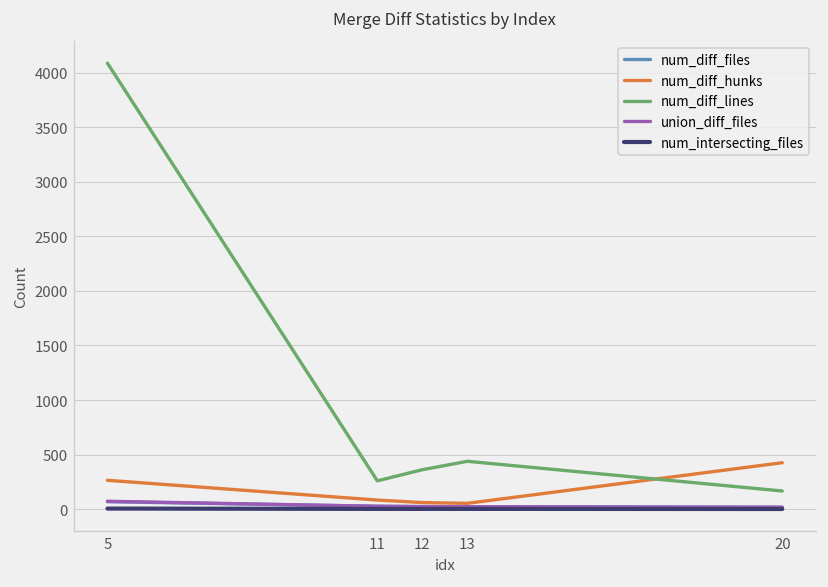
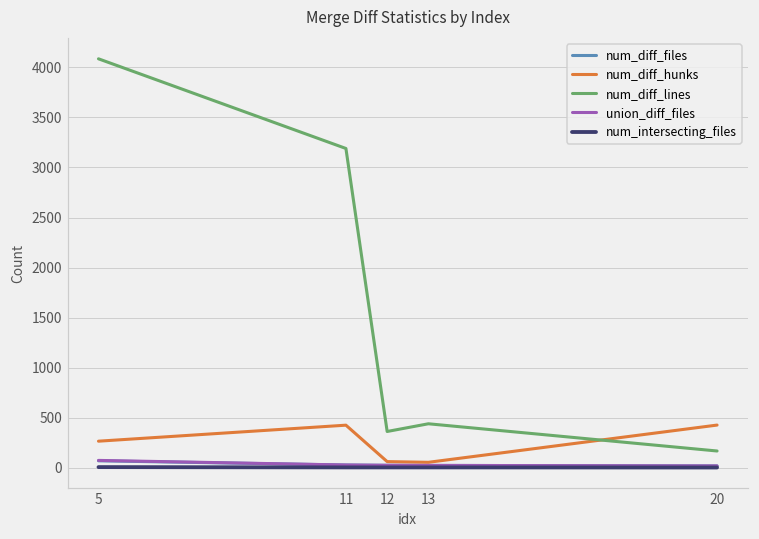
  {
    "num_diff_hunks": {
      "5": 300,
-     "11": 100,
+     "11": 400,
      "12": 100,
      "13": 100,
      "20": 400
    },
    "num_diff_lines": {
      "5": 4100,
-     "11": 300,
+     "11": 3200,
      "12": 400,
      "13": 400,
      "20": 200
    },
    "num_intersecting_files": {
      "5": 0
    }
  }
